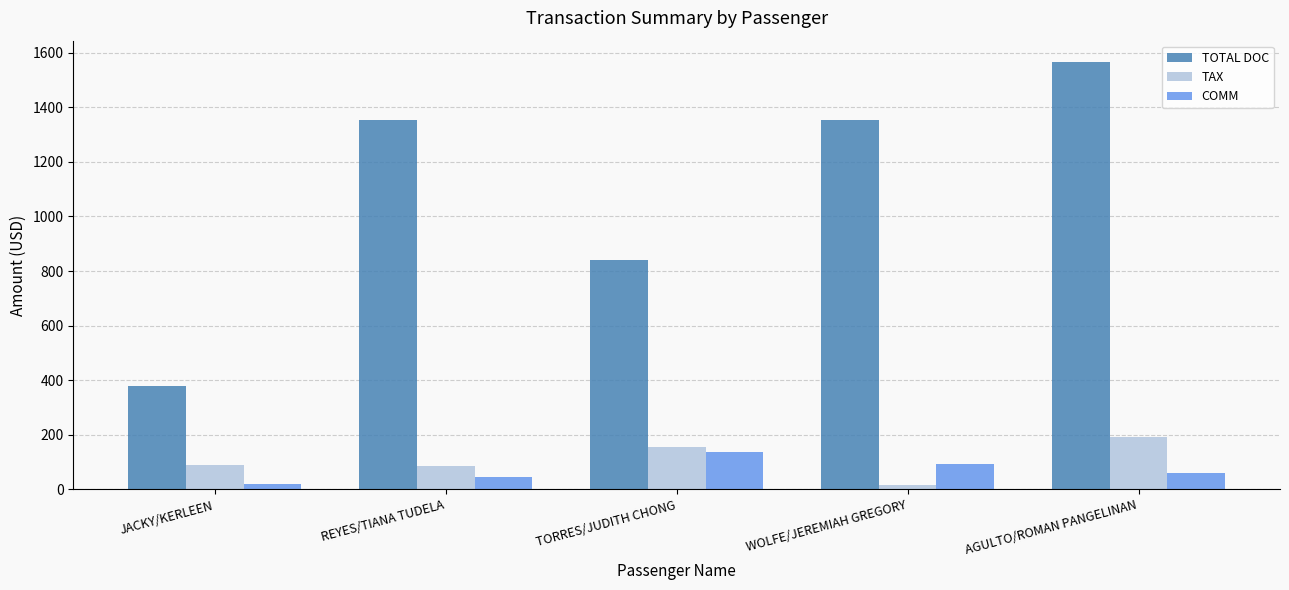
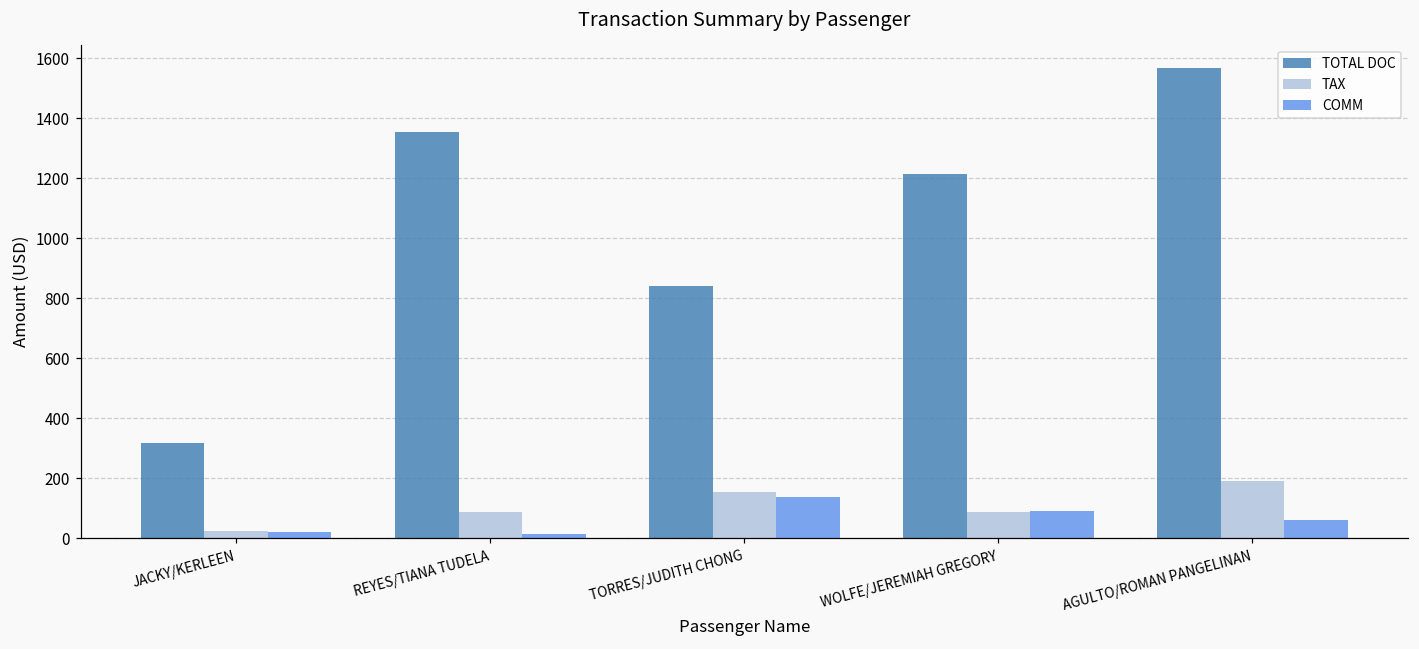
  {
    "TOTAL DOC": {
-     "JACKY/KERLEEN": 380,
+     "JACKY/KERLEEN": 320,
      "REYES/TIANA TUDELA": 1350,
      "TORRES/JUDITH CHONG": 840,
-     "WOLFE/JEREMIAH GREGORY": 1350,
+     "WOLFE/JEREMIAH GREGORY": 1220,
      "AGULTO/ROMAN PANGELINAN": 1570
    },
    "TAX": {
-     "JACKY/KERLEEN": 90,
+     "JACKY/KERLEEN": 20,
      "REYES/TIANA TUDELA": 90,
      "TORRES/JUDITH CHONG": 160,
-     "WOLFE/JEREMIAH GREGORY": 20,
+     "WOLFE/JEREMIAH GREGORY": 90,
      "AGULTO/ROMAN PANGELINAN": 190
    },
    "COMM": {
      "JACKY/KERLEEN": 20,
-     "REYES/TIANA TUDELA": 50,
+     "REYES/TIANA TUDELA": 20,
      "TORRES/JUDITH CHONG": 140,
      "WOLFE/JEREMIAH GREGORY": 90,
      "AGULTO/ROMAN PANGELINAN": 60
    }
  }
